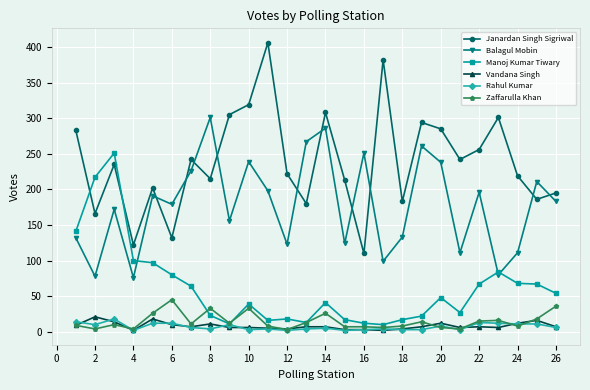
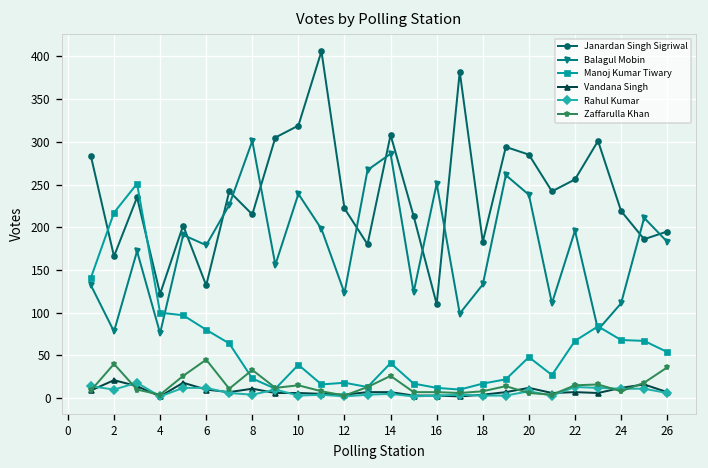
  {
    "Zaffarulla Khan": {
-     "2": 0,
+     "2": 40,
      "6": 50,
      "8": 30,
-     "10": 30,
+     "10": 20,
      "14": 30,
      "16": 10,
      "18": 10,
      "26": 40
    }
  }
